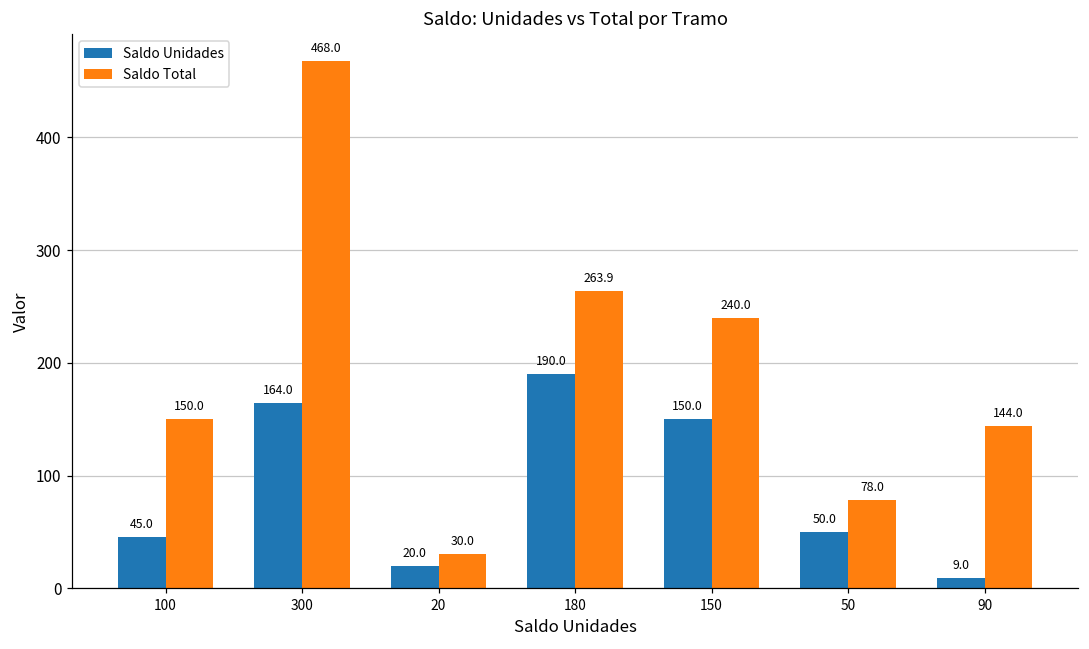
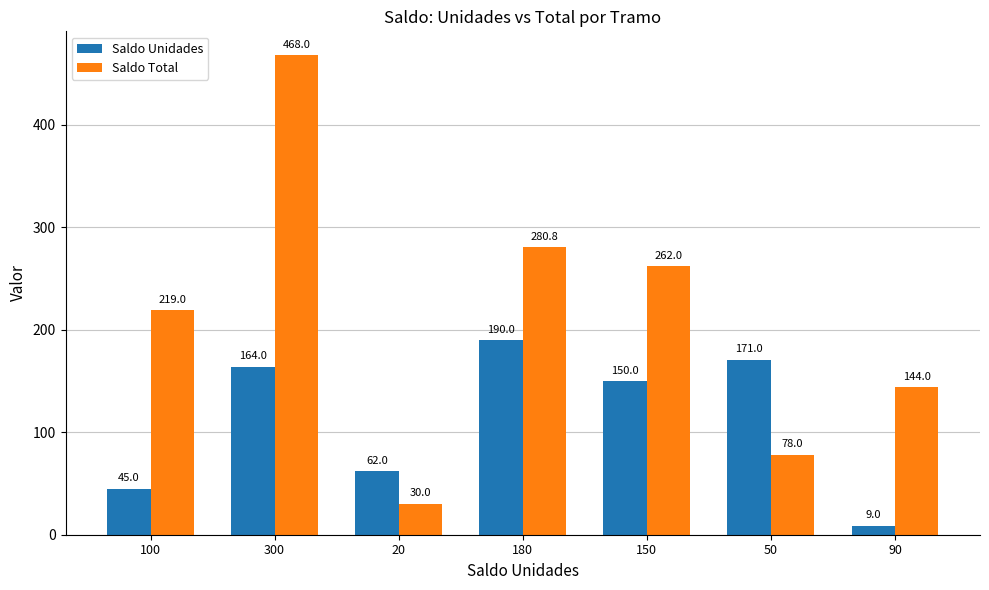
  {
    "Saldo Unidades": {
      "100": 45.0,
      "300": 164.0,
-     "20": 20.0,
+     "20": 62.0,
      "180": 190.0,
      "150": 150.0,
-     "50": 50.0,
+     "50": 171.0,
      "90": 9.0
    },
    "Saldo Total": {
-     "100": 150.0,
+     "100": 219.0,
      "300": 468.0,
      "20": 30.0,
-     "180": 263.9,
-     "150": 240.0,
+     "180": 280.8,
+     "150": 262.0,
      "50": 78.0,
      "90": 144.0
    }
  }
